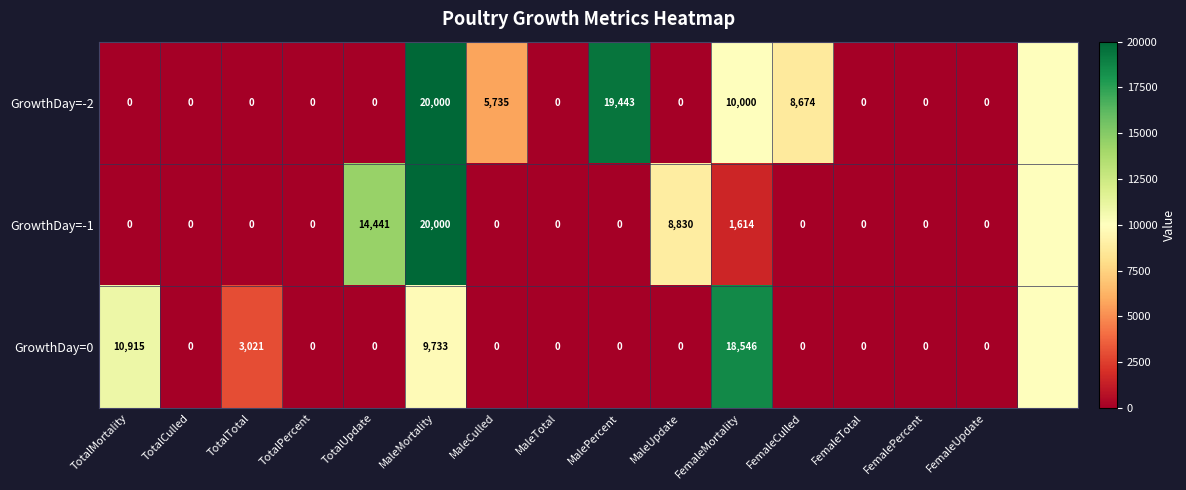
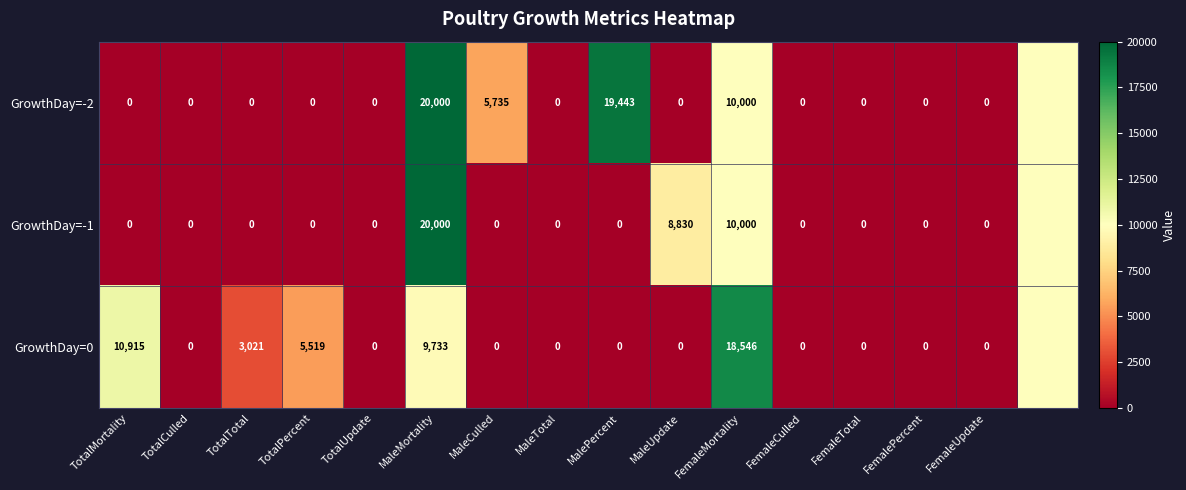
  {
    "GrowthDay=-2": {
      "TotalMortality": "0",
      "TotalCulled": "0",
      "TotalTotal": "0",
      "TotalPercent": "0",
      "TotalUpdate": "0",
      "MaleMortality": "20,000",
      "MaleCulled": "5,735",
      "MaleTotal": "0",
      "MalePercent": "19,443",
      "MaleUpdate": "0",
      "FemaleMortality": "10,000",
-     "FemaleCulled": "8,674",
+     "FemaleCulled": "0",
      "FemaleTotal": "0",
      "FemalePercent": "0",
      "FemaleUpdate": "0"
    },
    "GrowthDay=-1": {
      "TotalMortality": "0",
      "TotalCulled": "0",
      "TotalTotal": "0",
      "TotalPercent": "0",
-     "TotalUpdate": "14,441",
+     "TotalUpdate": "0",
      "MaleMortality": "20,000",
      "MaleCulled": "0",
      "MaleTotal": "0",
      "MalePercent": "0",
      "MaleUpdate": "8,830",
-     "FemaleMortality": "1,614",
+     "FemaleMortality": "10,000",
      "FemaleCulled": "0",
      "FemaleTotal": "0",
      "FemalePercent": "0",
      "FemaleUpdate": "0"
    },
    "GrowthDay=0": {
      "TotalMortality": "10,915",
      "TotalCulled": "0",
      "TotalTotal": "3,021",
-     "TotalPercent": "0",
+     "TotalPercent": "5,519",
      "TotalUpdate": "0",
      "MaleMortality": "9,733",
      "MaleCulled": "0",
      "MaleTotal": "0",
      "MalePercent": "0",
      "MaleUpdate": "0",
      "FemaleMortality": "18,546",
      "FemaleCulled": "0",
      "FemaleTotal": "0",
      "FemalePercent": "0",
      "FemaleUpdate": "0"
    }
  }
